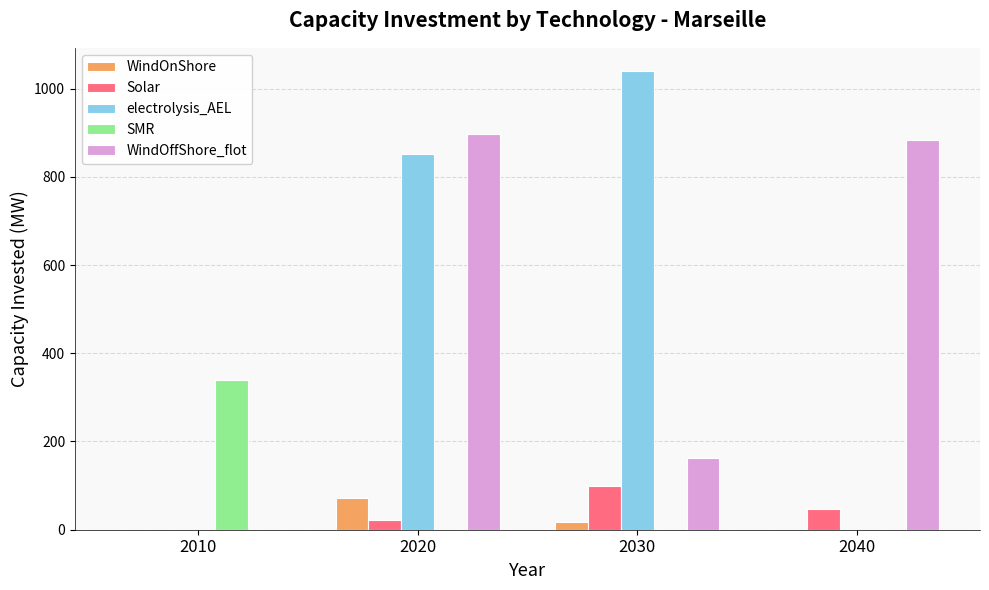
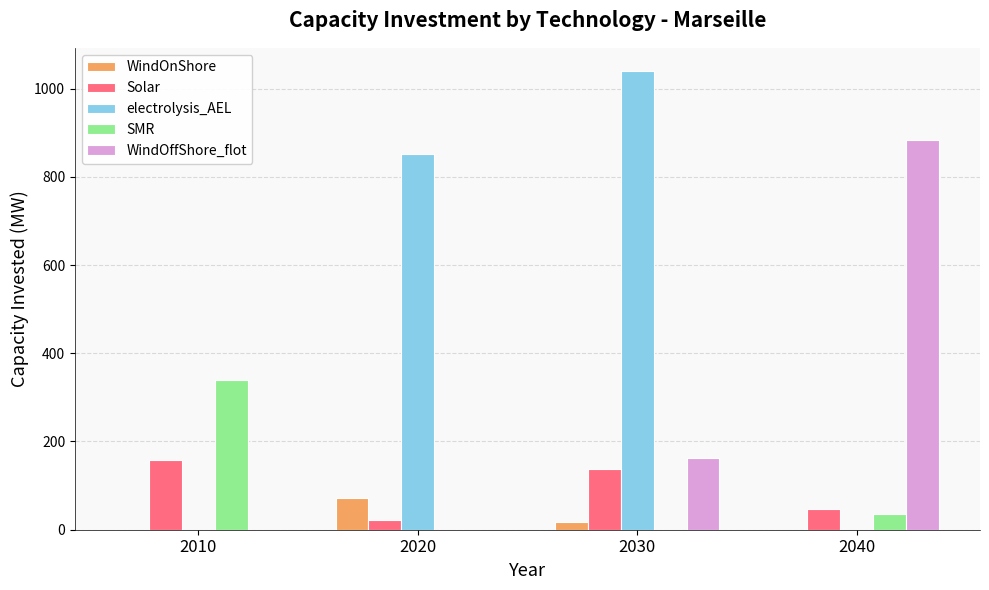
  {
    "WindOnShore": {
      "2010": 0,
      "2020": 70,
      "2030": 20,
      "2040": 0
    },
    "Solar": {
-     "2010": 0,
+     "2010": 160,
      "2020": 20,
-     "2030": 100,
+     "2030": 140,
      "2040": 50
    },
    "electrolysis_AEL": {
      "2010": 0,
      "2020": 850,
      "2030": 1040,
      "2040": 0
    },
    "SMR": {
      "2010": 340,
      "2020": 0,
      "2030": 0,
-     "2040": 0
+     "2040": 40
    },
    "WindOffShore_flot": {
      "2010": 0,
-     "2020": 900,
+     "2020": 0,
      "2030": 160,
      "2040": 880
    }
  }
